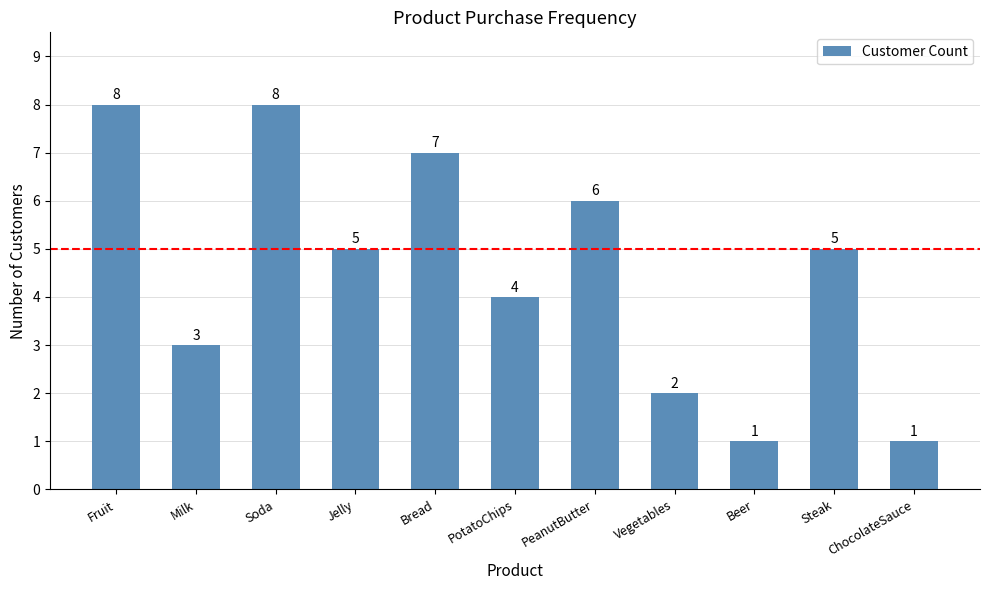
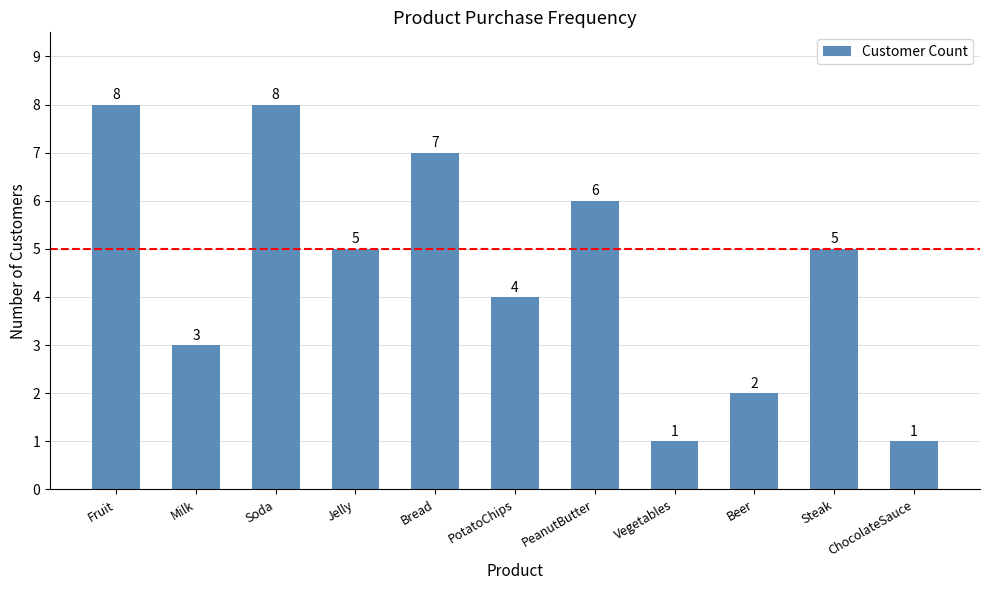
  {
    "Fruit": 8,
    "Milk": 3,
    "Soda": 8,
    "Jelly": 5,
    "Bread": 7,
    "PotatoChips": 4,
    "PeanutButter": 6,
-   "Vegetables": 2,
-   "Beer": 1,
+   "Vegetables": 1,
+   "Beer": 2,
    "Steak": 5,
    "ChocolateSauce": 1
  }
